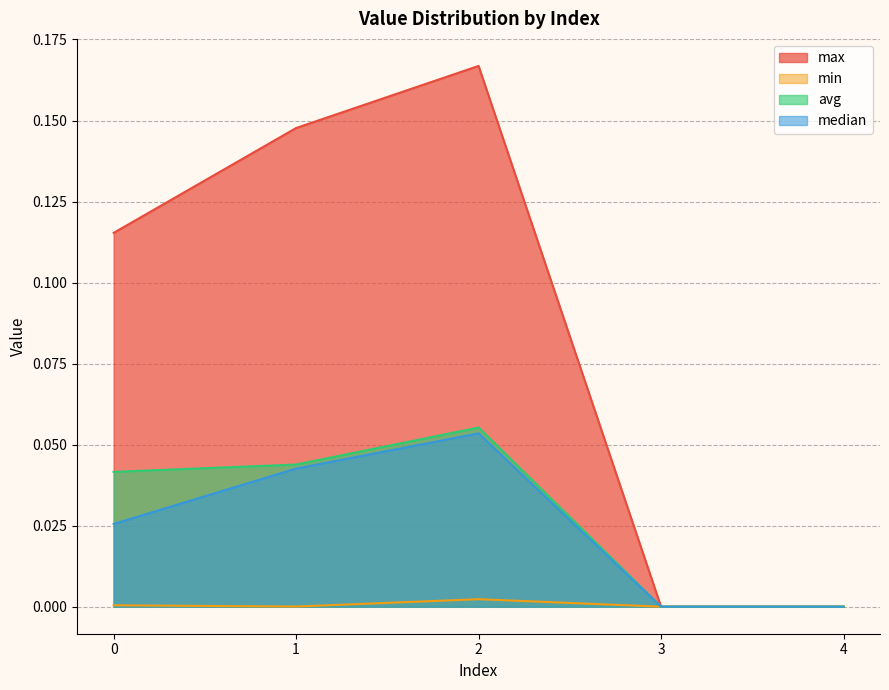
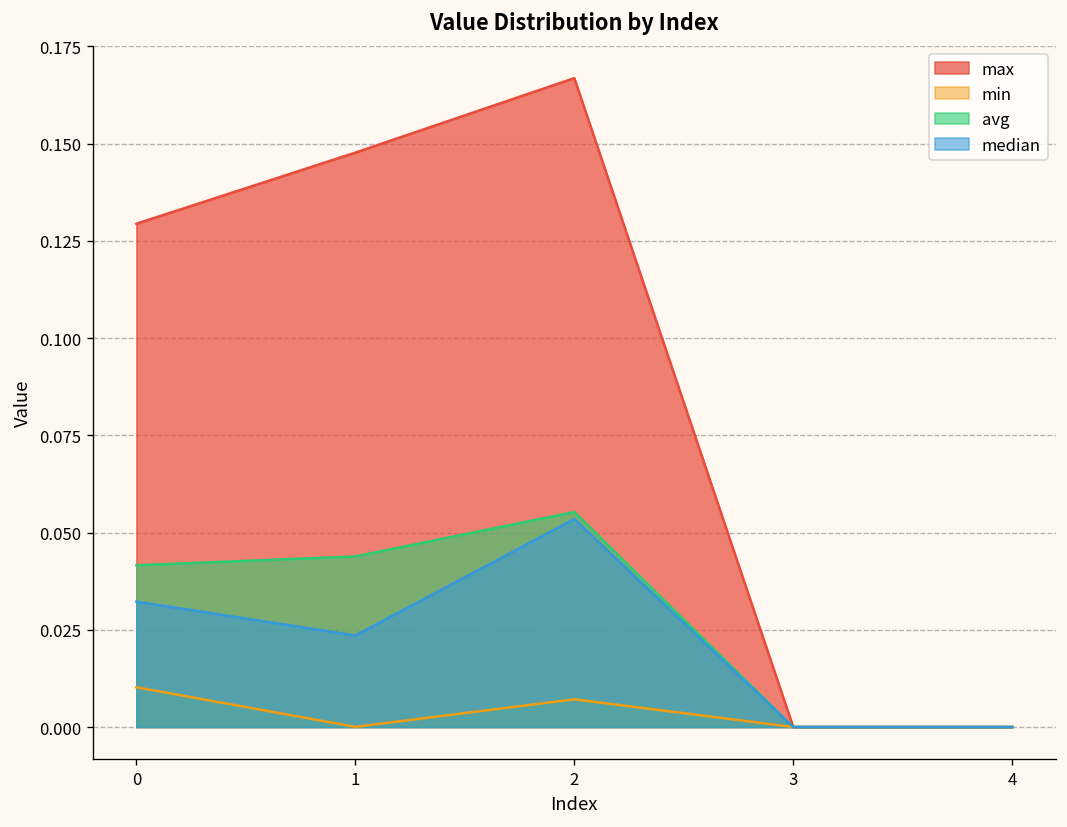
  {
    "max": {
-     "0": 0.115,
+     "0": 0.129,
      "1": 0.148,
      "2": 0.167
    },
    "min": {
-     "0": 0.000,
+     "0": 0.010,
      "1": 0.000,
-     "2": 0.002
+     "2": 0.007
    },
    "avg": {
      "0": 0.042,
      "1": 0.044,
      "2": 0.055
    },
    "median": {
-     "0": 0.026,
-     "1": 0.043,
+     "0": 0.032,
+     "1": 0.024,
      "2": 0.053
    }
  }
